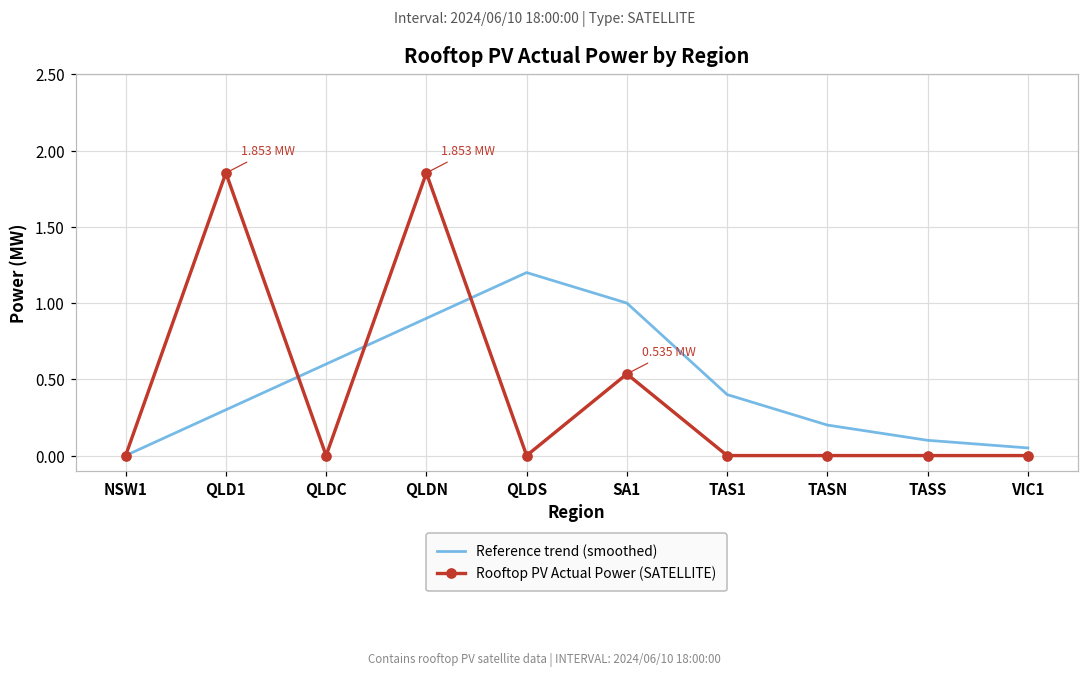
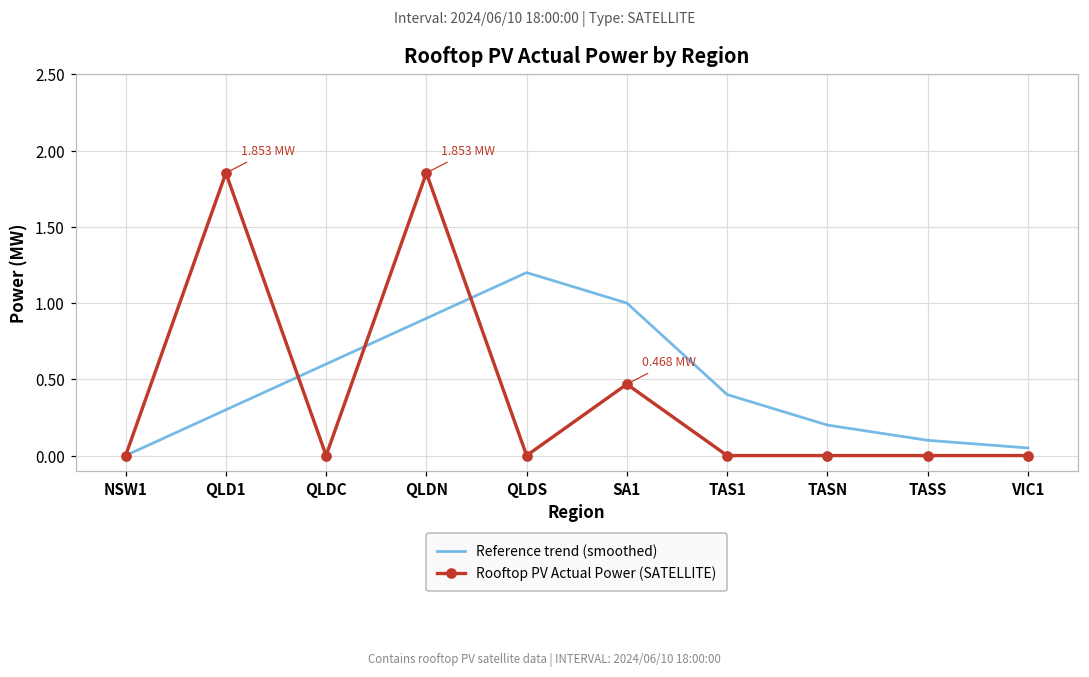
  {
    "Reference trend (smoothed)": {
      "QLD1": 0.30,
      "QLDC": 0.60,
      "QLDN": 0.90,
      "QLDS": 1.20,
      "SA1": 1.00,
      "TAS1": 0.40,
      "TASN": 0.20,
      "TASS": 0.10,
      "VIC1": 0.05
    },
    "Rooftop PV Actual Power (SATELLITE)": {
      "QLD1": 1.853,
      "QLDN": 1.853,
-     "SA1": 0.535
+     "SA1": 0.468
    }
  }
